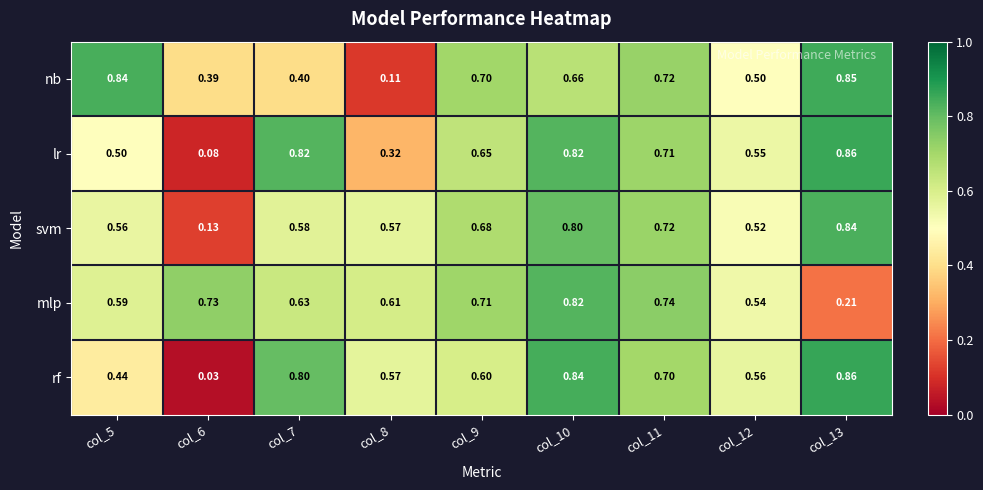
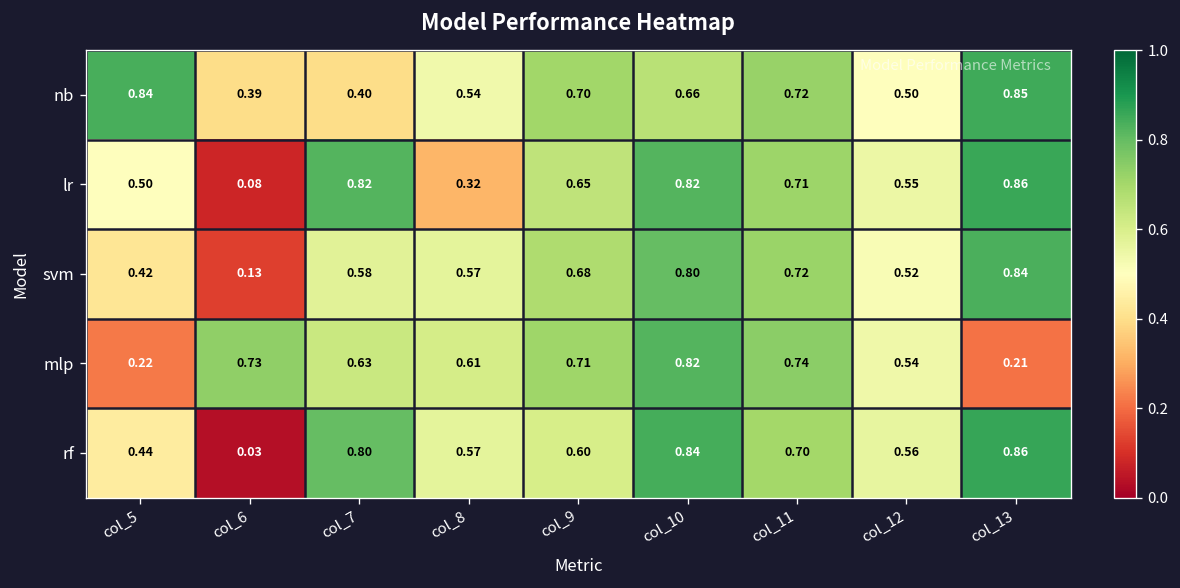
  {
    "nb": {
      "col_5": 0.84,
      "col_6": 0.39,
      "col_7": 0.40,
-     "col_8": 0.11,
+     "col_8": 0.54,
      "col_9": 0.70,
      "col_10": 0.66,
      "col_11": 0.72,
      "col_13": 0.85
    },
    "lr": {
      "col_5": 0.50,
      "col_6": 0.08,
      "col_7": 0.82,
      "col_8": 0.32,
      "col_9": 0.65,
      "col_10": 0.82,
      "col_11": 0.71,
      "col_12": 0.55,
      "col_13": 0.86
    },
    "svm": {
-     "col_5": 0.56,
+     "col_5": 0.42,
      "col_6": 0.13,
      "col_7": 0.58,
      "col_8": 0.57,
      "col_9": 0.68,
      "col_10": 0.80,
      "col_11": 0.72,
      "col_12": 0.52,
      "col_13": 0.84
    },
    "mlp": {
-     "col_5": 0.59,
+     "col_5": 0.22,
      "col_6": 0.73,
      "col_7": 0.63,
      "col_8": 0.61,
      "col_9": 0.71,
      "col_10": 0.82,
      "col_11": 0.74,
      "col_12": 0.54,
      "col_13": 0.21
    },
    "rf": {
      "col_5": 0.44,
      "col_6": 0.03,
      "col_7": 0.80,
      "col_8": 0.57,
      "col_9": 0.60,
      "col_10": 0.84,
      "col_11": 0.70,
      "col_12": 0.56,
      "col_13": 0.86
    }
  }
